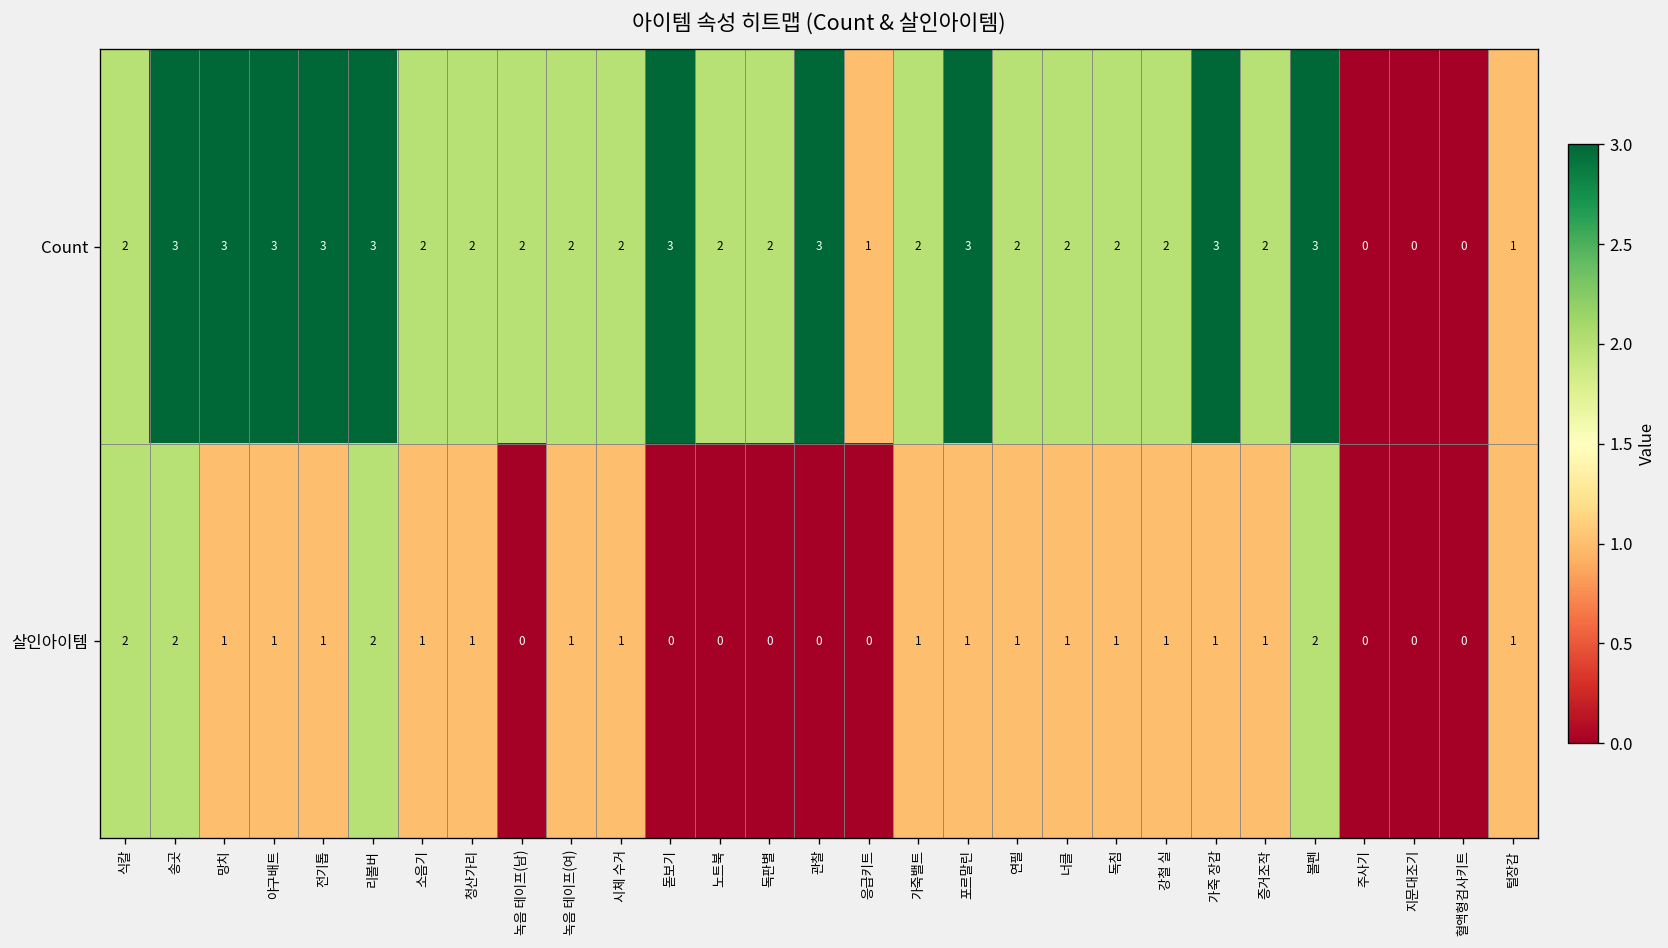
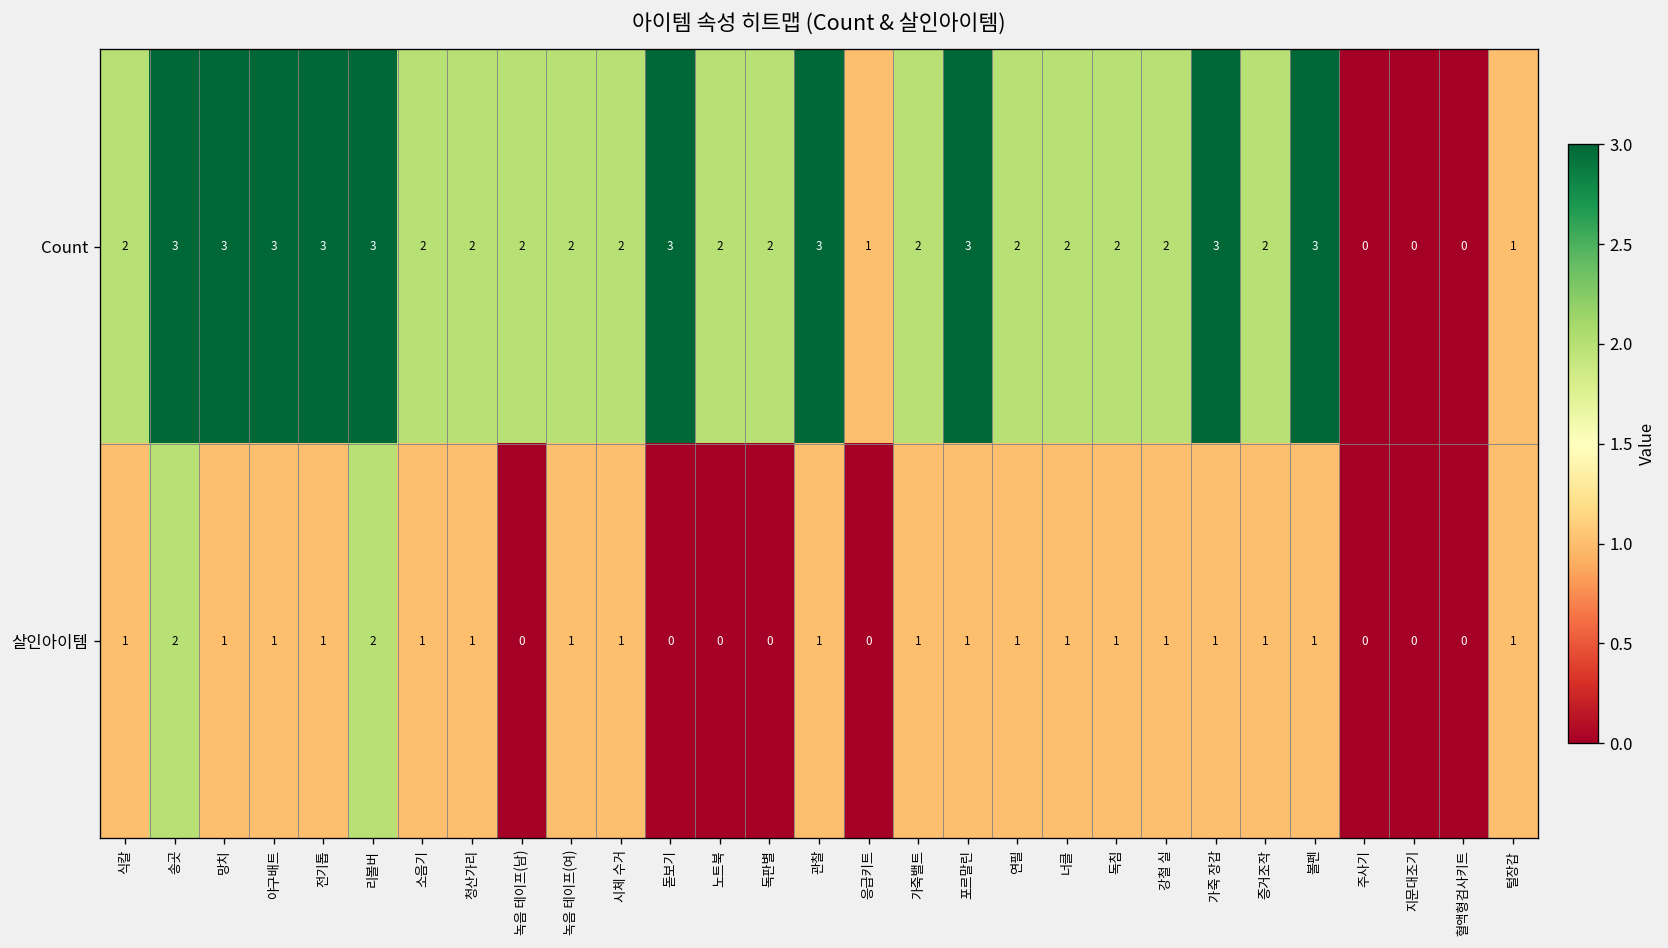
  {
    "Count": {
      "식칼": 2,
      "송곳": 3,
      "망치": 3,
      "야구배트": 3,
      "전기톱": 3,
      "리볼버": 3,
      "소음기": 2,
      "청산가리": 2,
      "녹음 테이프(남)": 2,
      "녹음 테이프(여)": 2,
      "시체 수거": 2,
      "돋보기": 3,
      "노트북": 2,
      "독판별": 2,
      "관찰": 3,
      "응급키트": 1,
      "가죽밸트": 2,
      "포르말린": 3,
      "연필": 2,
      "너클": 2,
      "독침": 2,
      "강철 실": 2,
      "가죽 장갑": 3,
      "증거조작": 2,
      "볼펜": 3,
      "주사기": 0,
      "지문대조기": 0,
      "혈액형검사키트": 0,
      "털장갑": 1
    },
    "살인아이템": {
-     "식칼": 2,
+     "식칼": 1,
      "송곳": 2,
      "망치": 1,
      "야구배트": 1,
      "전기톱": 1,
      "리볼버": 2,
      "소음기": 1,
      "청산가리": 1,
      "녹음 테이프(남)": 0,
      "녹음 테이프(여)": 1,
      "시체 수거": 1,
      "돋보기": 0,
      "노트북": 0,
      "독판별": 0,
-     "관찰": 0,
+     "관찰": 1,
      "응급키트": 0,
      "가죽밸트": 1,
      "포르말린": 1,
      "연필": 1,
      "너클": 1,
      "독침": 1,
      "강철 실": 1,
      "가죽 장갑": 1,
      "증거조작": 1,
-     "볼펜": 2,
+     "볼펜": 1,
      "주사기": 0,
      "지문대조기": 0,
      "혈액형검사키트": 0,
      "털장갑": 1
    }
  }
